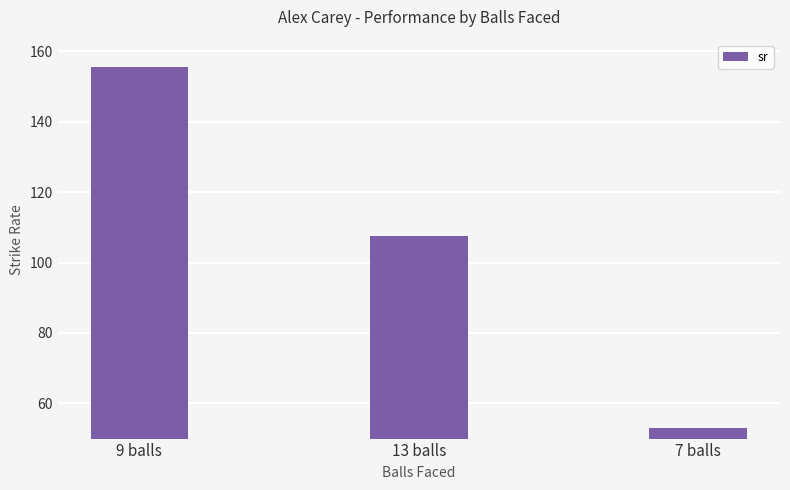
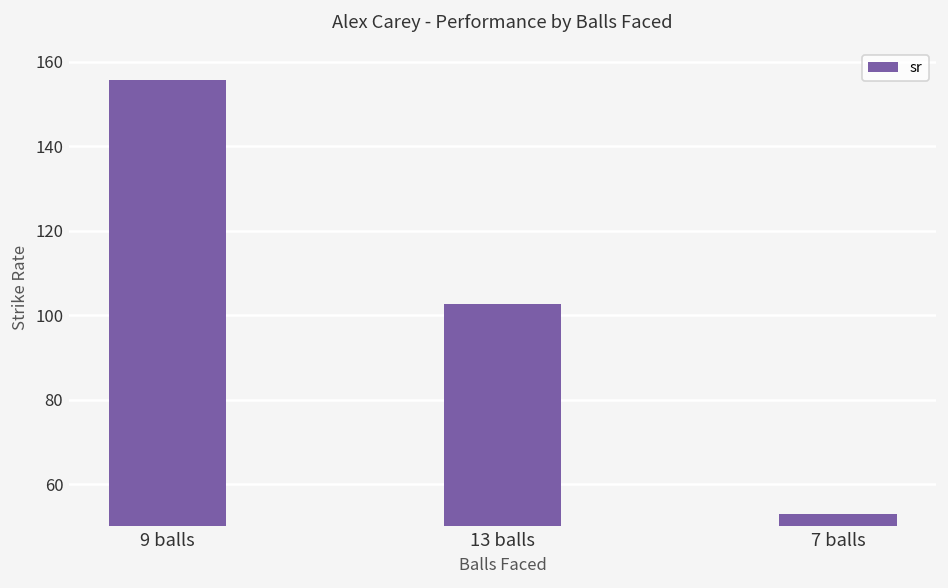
  {
    "9 balls": 156,
-   "13 balls": 108,
+   "13 balls": 103,
    "7 balls": 53
  }
